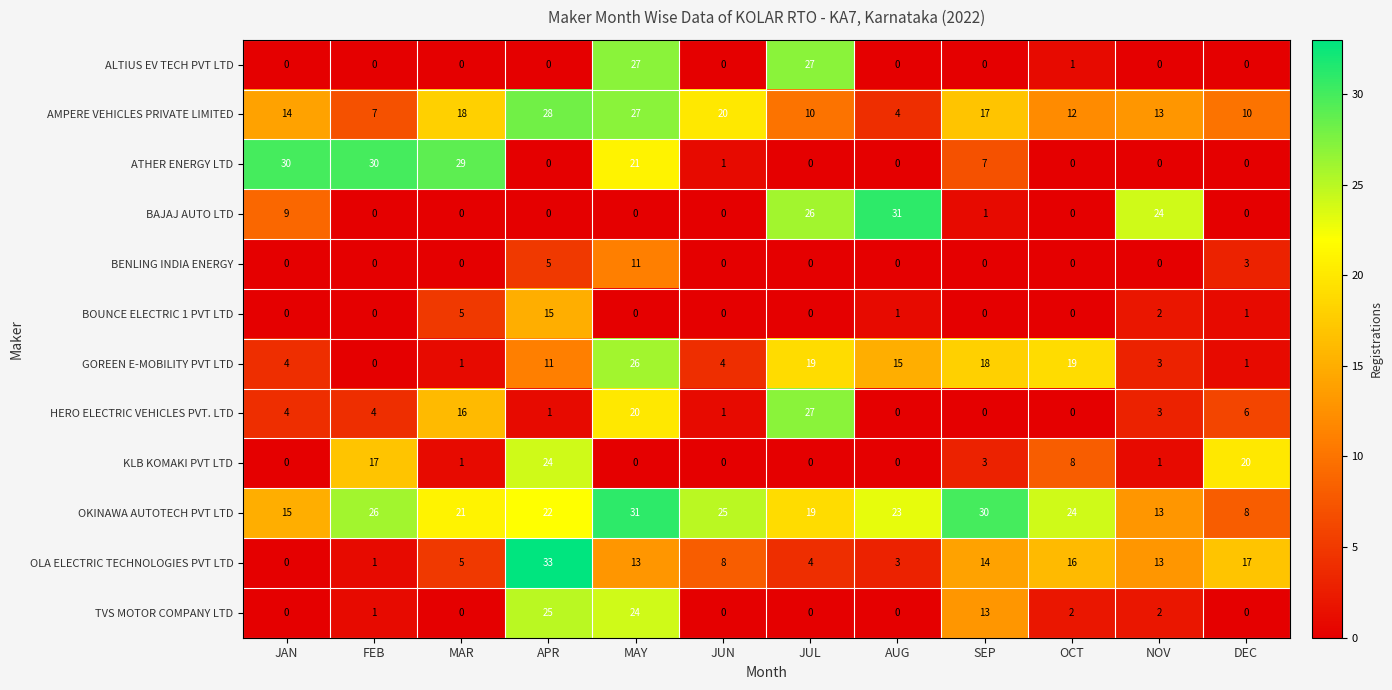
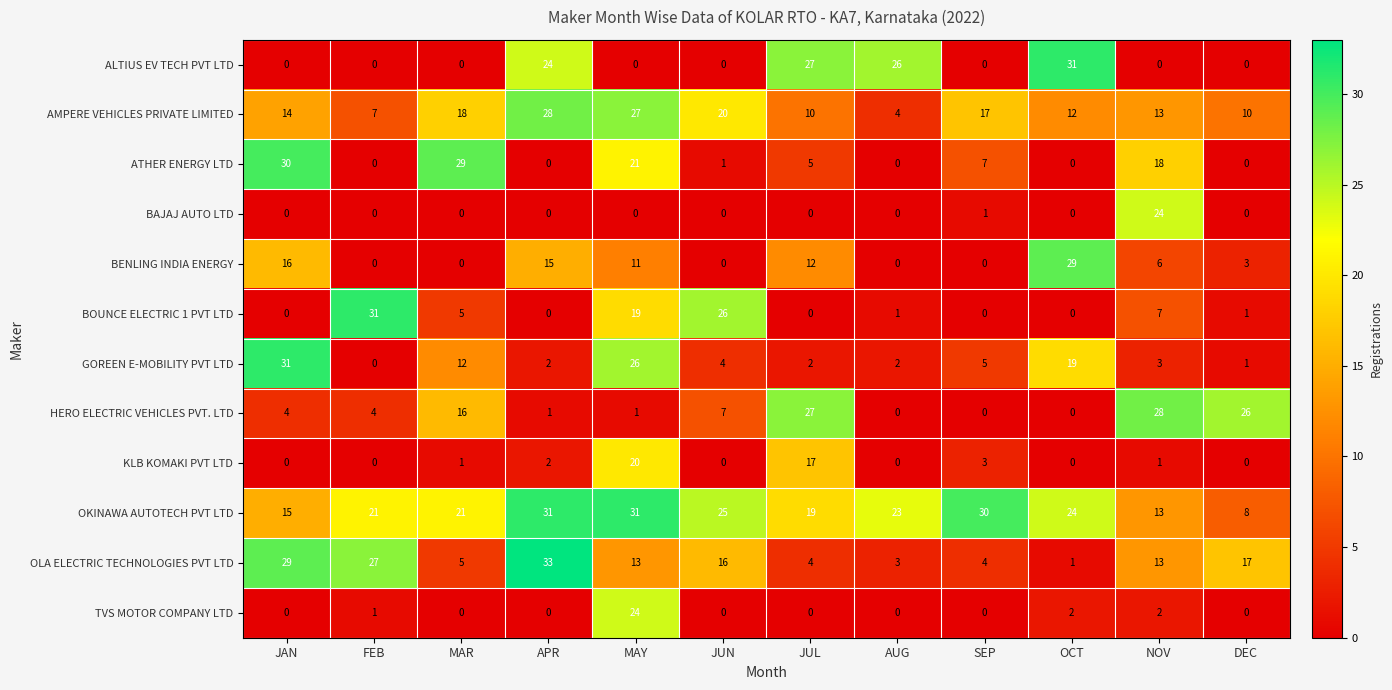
  {
    "ALTIUS EV TECH PVT LTD": {
      "JAN": 0,
      "FEB": 0,
      "MAR": 0,
-     "APR": 0,
-     "MAY": 27,
+     "APR": 24,
+     "MAY": 0,
      "JUN": 0,
      "JUL": 27,
-     "AUG": 0,
+     "AUG": 26,
      "SEP": 0,
-     "OCT": 1,
+     "OCT": 31,
      "NOV": 0,
      "DEC": 0
    },
    "AMPERE VEHICLES PRIVATE LIMITED": {
      "JAN": 14,
      "FEB": 7,
      "MAR": 18,
      "APR": 28,
      "MAY": 27,
      "JUN": 20,
      "JUL": 10,
      "AUG": 4,
      "SEP": 17,
      "OCT": 12,
      "NOV": 13,
      "DEC": 10
    },
    "ATHER ENERGY LTD": {
      "JAN": 30,
-     "FEB": 30,
+     "FEB": 0,
      "MAR": 29,
      "APR": 0,
      "MAY": 21,
      "JUN": 1,
-     "JUL": 0,
+     "JUL": 5,
      "AUG": 0,
      "SEP": 7,
      "OCT": 0,
-     "NOV": 0,
+     "NOV": 18,
      "DEC": 0
    },
    "BAJAJ AUTO LTD": {
-     "JAN": 9,
+     "JAN": 0,
      "FEB": 0,
      "MAR": 0,
      "APR": 0,
      "MAY": 0,
      "JUN": 0,
-     "JUL": 26,
-     "AUG": 31,
+     "JUL": 0,
+     "AUG": 0,
      "SEP": 1,
      "OCT": 0,
      "NOV": 24,
      "DEC": 0
    },
    "BENLING INDIA ENERGY": {
-     "JAN": 0,
+     "JAN": 16,
      "FEB": 0,
      "MAR": 0,
-     "APR": 5,
+     "APR": 15,
      "MAY": 11,
      "JUN": 0,
-     "JUL": 0,
+     "JUL": 12,
      "AUG": 0,
      "SEP": 0,
-     "OCT": 0,
-     "NOV": 0,
+     "OCT": 29,
+     "NOV": 6,
      "DEC": 3
    },
    "BOUNCE ELECTRIC 1 PVT LTD": {
      "JAN": 0,
-     "FEB": 0,
+     "FEB": 31,
      "MAR": 5,
-     "APR": 15,
-     "MAY": 0,
-     "JUN": 0,
+     "APR": 0,
+     "MAY": 19,
+     "JUN": 26,
      "JUL": 0,
      "AUG": 1,
      "SEP": 0,
      "OCT": 0,
-     "NOV": 2,
+     "NOV": 7,
      "DEC": 1
    },
    "GOREEN E-MOBILITY PVT LTD": {
-     "JAN": 4,
+     "JAN": 31,
      "FEB": 0,
-     "MAR": 1,
-     "APR": 11,
+     "MAR": 12,
+     "APR": 2,
      "MAY": 26,
      "JUN": 4,
-     "JUL": 19,
-     "AUG": 15,
-     "SEP": 18,
+     "JUL": 2,
+     "AUG": 2,
+     "SEP": 5,
      "OCT": 19,
      "NOV": 3,
      "DEC": 1
    },
    "HERO ELECTRIC VEHICLES PVT. LTD": {
      "JAN": 4,
      "FEB": 4,
      "MAR": 16,
      "APR": 1,
-     "MAY": 20,
-     "JUN": 1,
+     "MAY": 1,
+     "JUN": 7,
      "JUL": 27,
      "AUG": 0,
      "SEP": 0,
      "OCT": 0,
-     "NOV": 3,
-     "DEC": 6
+     "NOV": 28,
+     "DEC": 26
    },
    "KLB KOMAKI PVT LTD": {
      "JAN": 0,
-     "FEB": 17,
+     "FEB": 0,
      "MAR": 1,
-     "APR": 24,
-     "MAY": 0,
+     "APR": 2,
+     "MAY": 20,
      "JUN": 0,
-     "JUL": 0,
+     "JUL": 17,
      "AUG": 0,
      "SEP": 3,
-     "OCT": 8,
+     "OCT": 0,
      "NOV": 1,
-     "DEC": 20
+     "DEC": 0
    },
    "OKINAWA AUTOTECH PVT LTD": {
      "JAN": 15,
-     "FEB": 26,
+     "FEB": 21,
      "MAR": 21,
-     "APR": 22,
+     "APR": 31,
      "MAY": 31,
      "JUN": 25,
      "JUL": 19,
      "AUG": 23,
      "SEP": 30,
      "OCT": 24,
      "NOV": 13,
      "DEC": 8
    },
    "OLA ELECTRIC TECHNOLOGIES PVT LTD": {
-     "JAN": 0,
-     "FEB": 1,
+     "JAN": 29,
+     "FEB": 27,
      "MAR": 5,
      "APR": 33,
      "MAY": 13,
-     "JUN": 8,
+     "JUN": 16,
      "JUL": 4,
      "AUG": 3,
-     "SEP": 14,
-     "OCT": 16,
+     "SEP": 4,
+     "OCT": 1,
      "NOV": 13,
      "DEC": 17
    },
    "TVS MOTOR COMPANY LTD": {
      "JAN": 0,
      "FEB": 1,
      "MAR": 0,
-     "APR": 25,
+     "APR": 0,
      "MAY": 24,
      "JUN": 0,
      "JUL": 0,
      "AUG": 0,
-     "SEP": 13,
+     "SEP": 0,
      "OCT": 2,
      "NOV": 2,
      "DEC": 0
    }
  }
